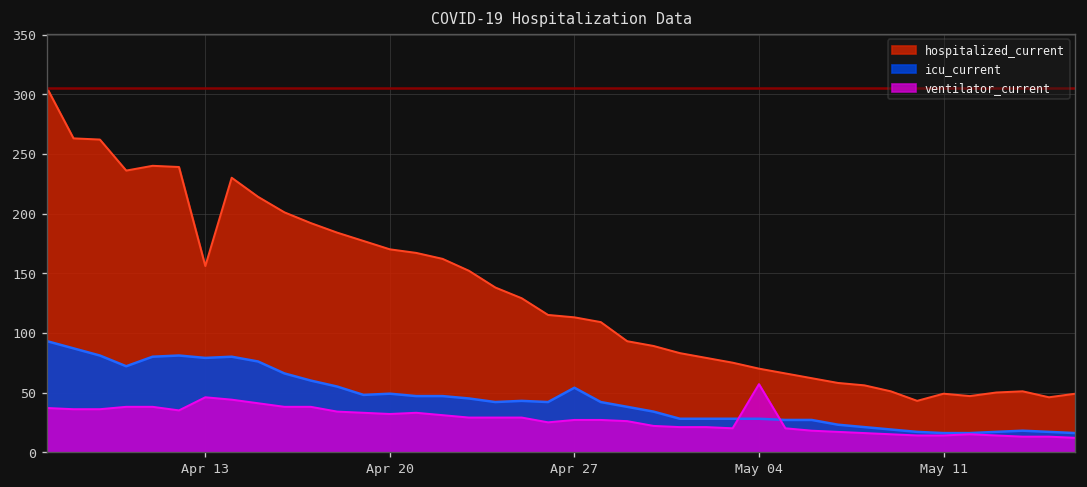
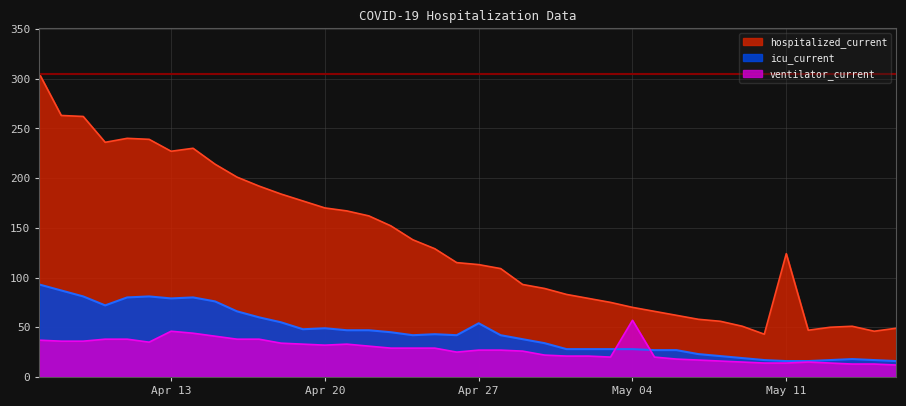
  {
    "hospitalized_current": {
-     "Apr 13": 160,
+     "Apr 13": 230,
      "Apr 20": 170,
      "Apr 27": 110,
      "May 04": 70,
-     "May 11": 50
+     "May 11": 120
    },
    "icu_current": {
      "Apr 13": 80,
      "Apr 20": 50,
      "Apr 27": 50,
      "May 04": 30
    },
    "ventilator_current": {
      "Apr 13": 50,
      "Apr 20": 30,
      "Apr 27": 30,
      "May 04": 60
    }
  }
